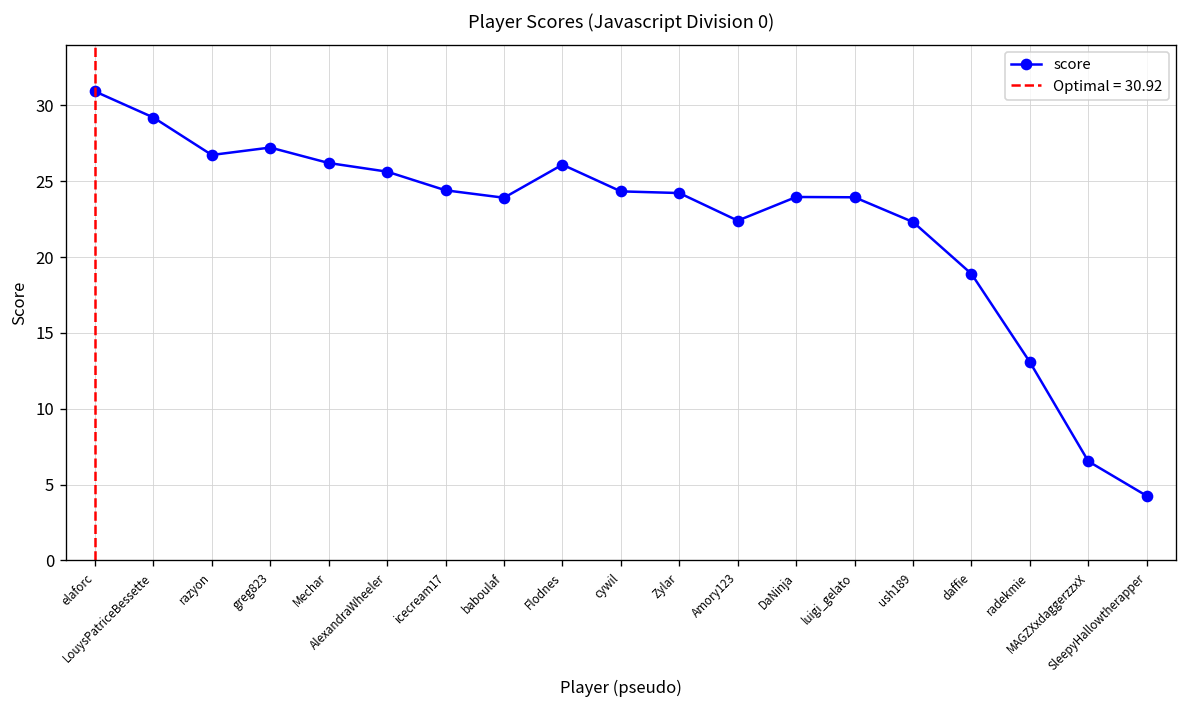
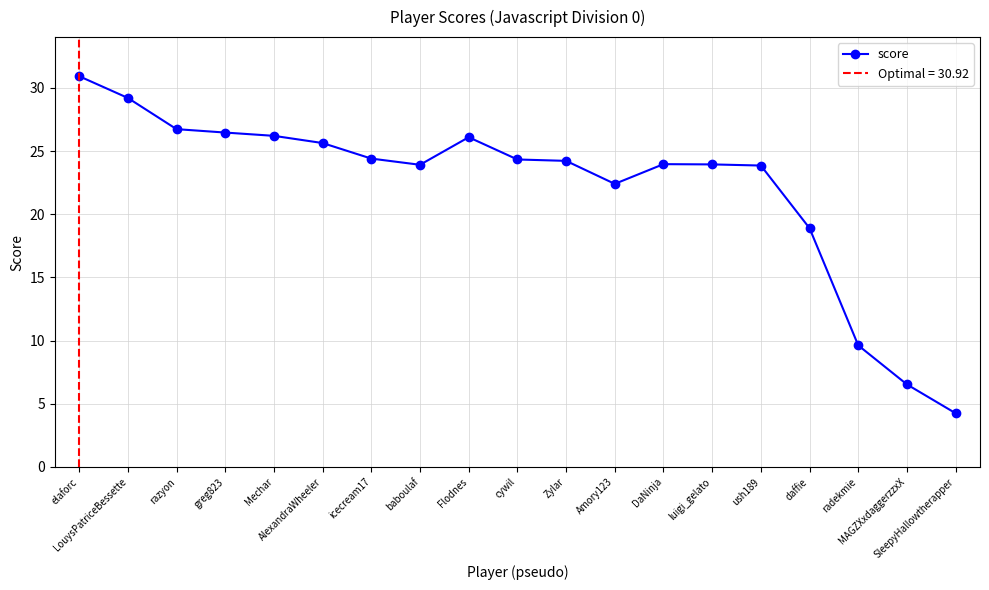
  {
    "elaforc": 30.9,
    "LouysPatriceBessette": 29.2,
    "razyon": 26.7,
-   "greg823": 27.2,
+   "greg823": 26.5,
    "Mechar": 26.2,
    "AlexandraWheeler": 25.6,
    "icecream17": 24.4,
    "baboulaf": 23.9,
    "Flodnes": 26.1,
    "cywil": 24.3,
    "Zylar": 24.2,
    "Amory123": 22.4,
    "DaNinja": 24.0,
    "luigi_gelato": 23.9,
-   "ush189": 22.3,
+   "ush189": 23.9,
    "daffie": 18.9,
-   "radekmie": 13.1,
+   "radekmie": 9.6,
    "MAGZXxdaggerzzxX": 6.5,
    "SleepyHallowtherapper": 4.3
  }
